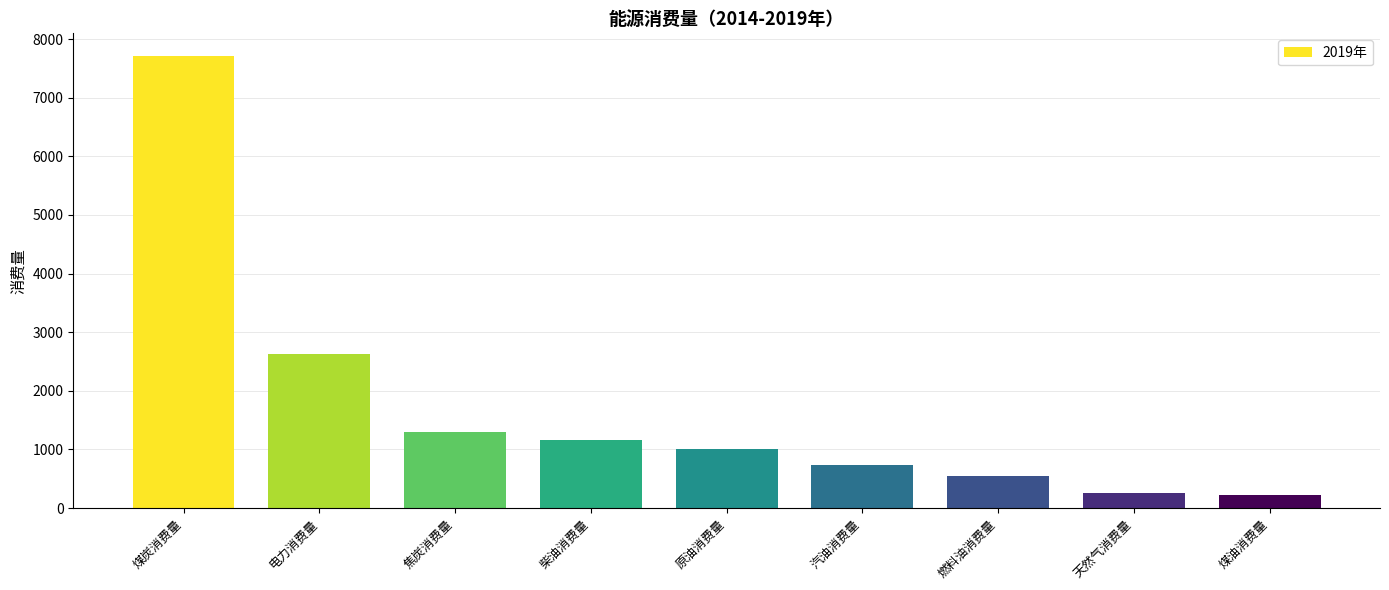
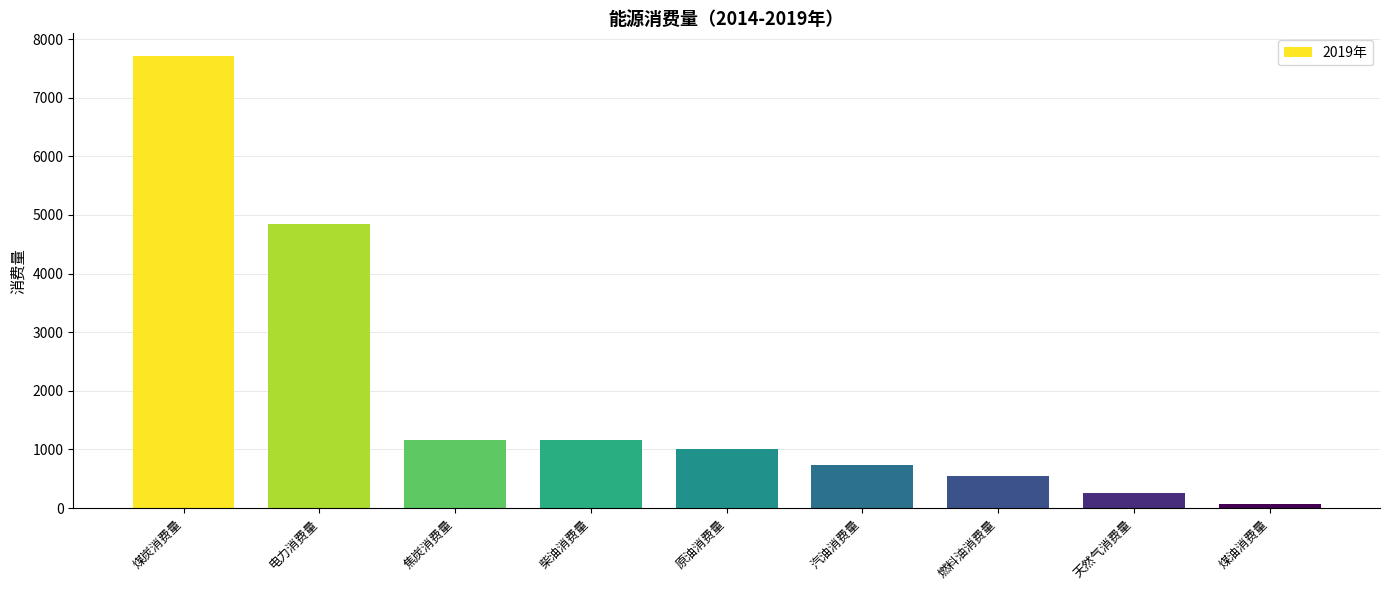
  {
    "煤炭消费量": 7700,
-   "电力消费量": 2600,
-   "焦炭消费量": 1300,
+   "电力消费量": 4800,
+   "焦炭消费量": 1200,
    "柴油消费量": 1200,
    "原油消费量": 1000,
    "汽油消费量": 700,
    "燃料油消费量": 500,
    "天然气消费量": 300,
-   "煤油消费量": 200
+   "煤油消费量": 100
  }
